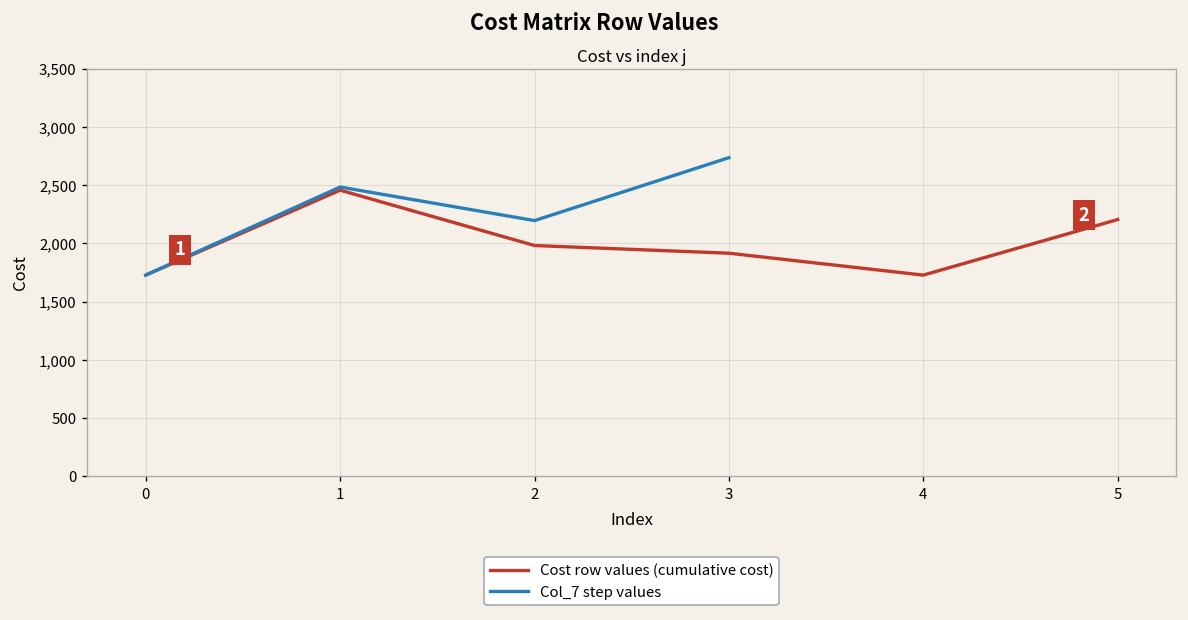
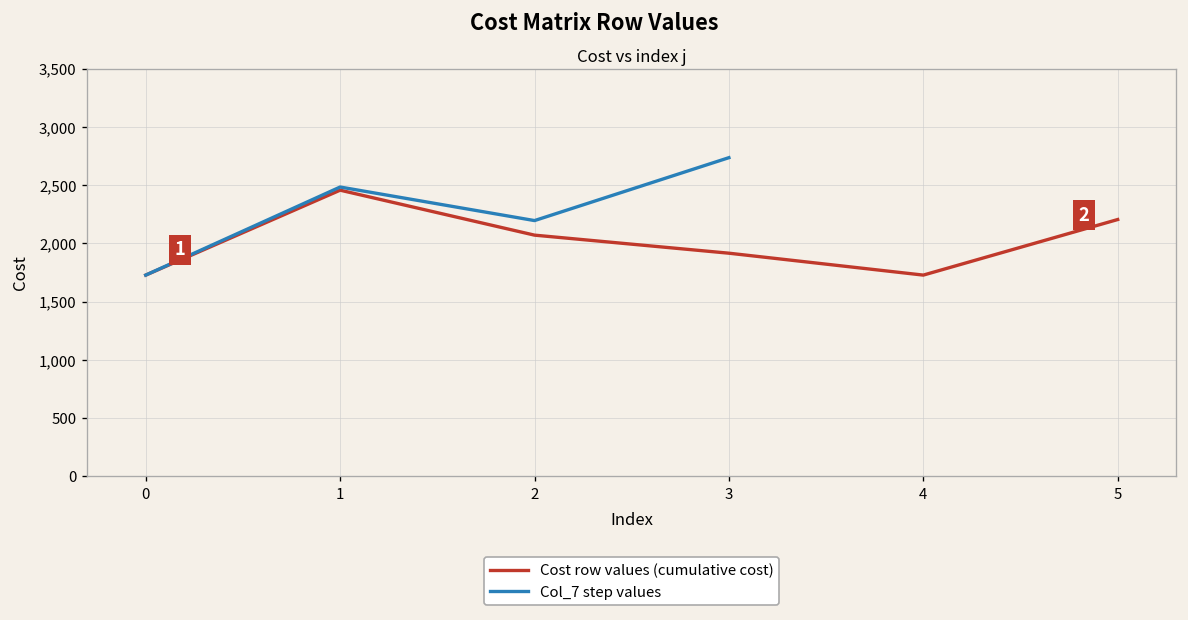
  {
    "Cost row values (cumulative cost)": {
      "1": "2,500",
-     "2": "2,000",
+     "2": "2,100",
      "3": "1,900",
      "4": "1,700"
    },
    "Col_7 step values": {
      "1": "2,500",
      "2": "2,200",
      "3": "2,700"
    }
  }
